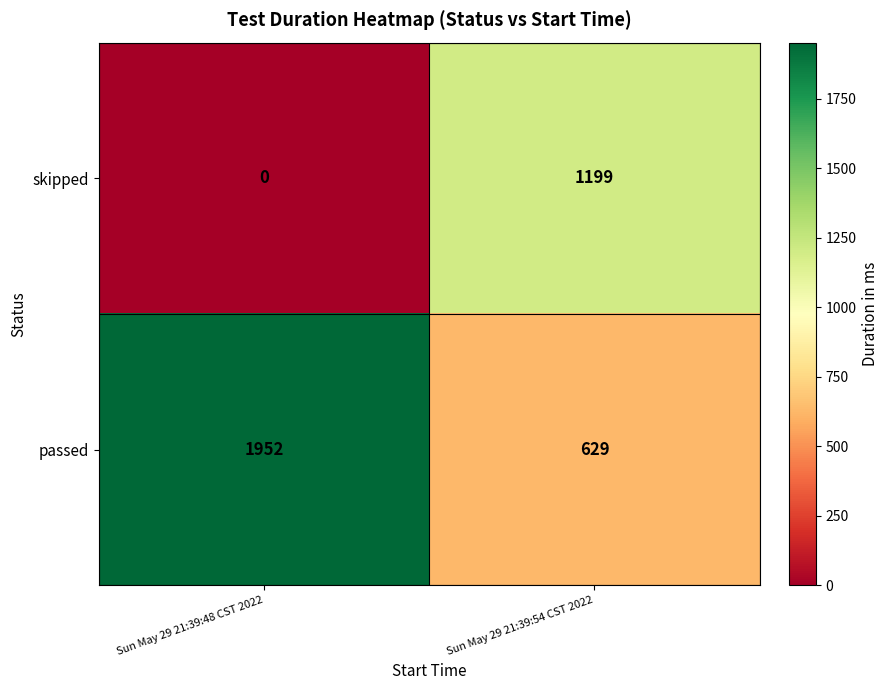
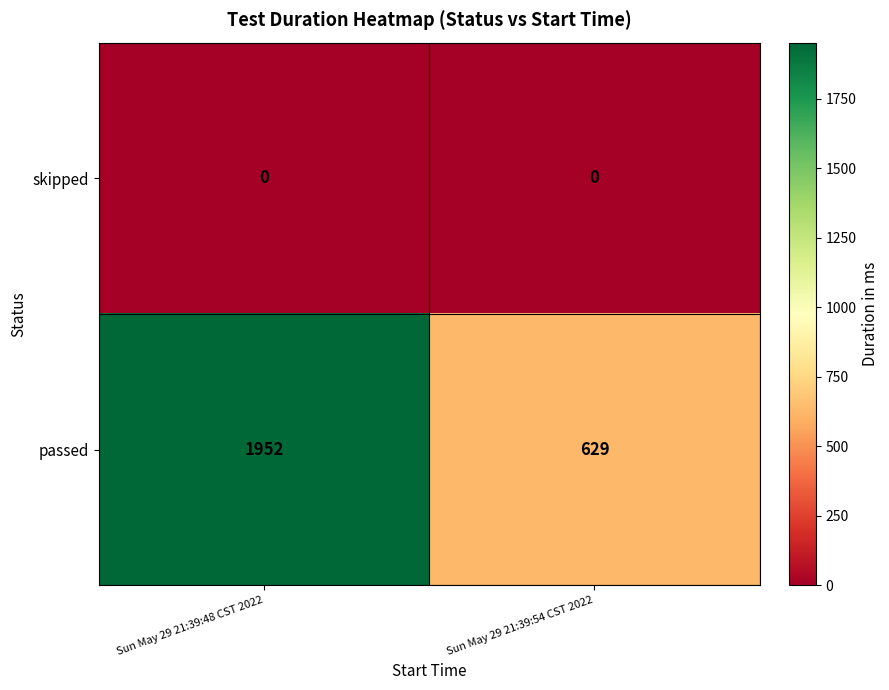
  {
    "skipped": {
      "Sun May 29 21:39:48 CST 2022": 0,
-     "Sun May 29 21:39:54 CST 2022": 1199
+     "Sun May 29 21:39:54 CST 2022": 0
    },
    "passed": {
      "Sun May 29 21:39:48 CST 2022": 1952,
      "Sun May 29 21:39:54 CST 2022": 629
    }
  }
